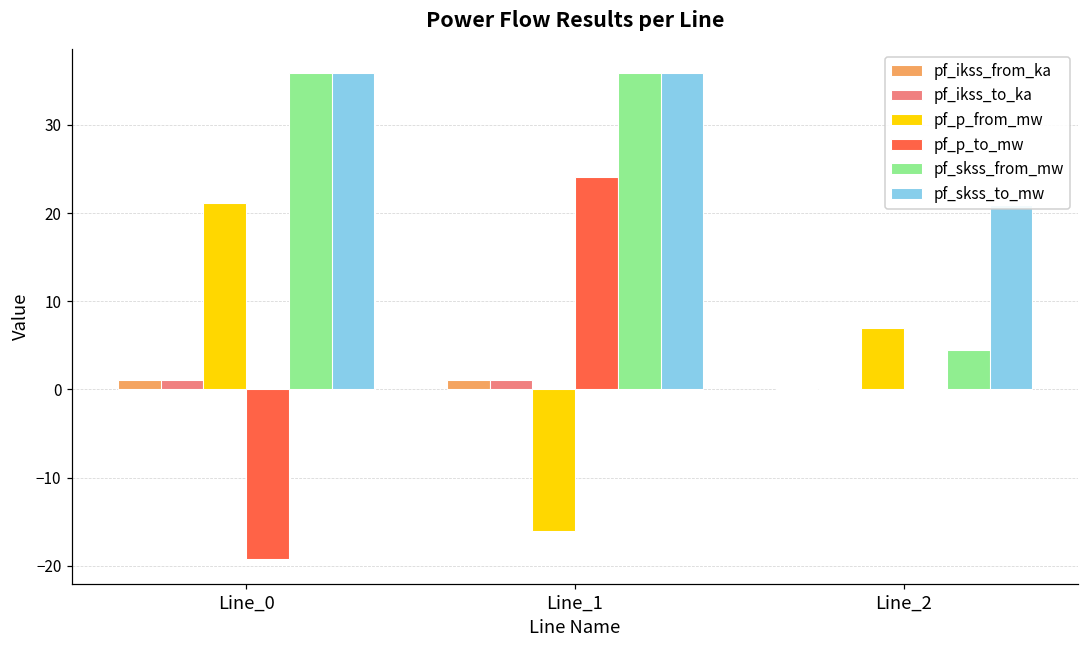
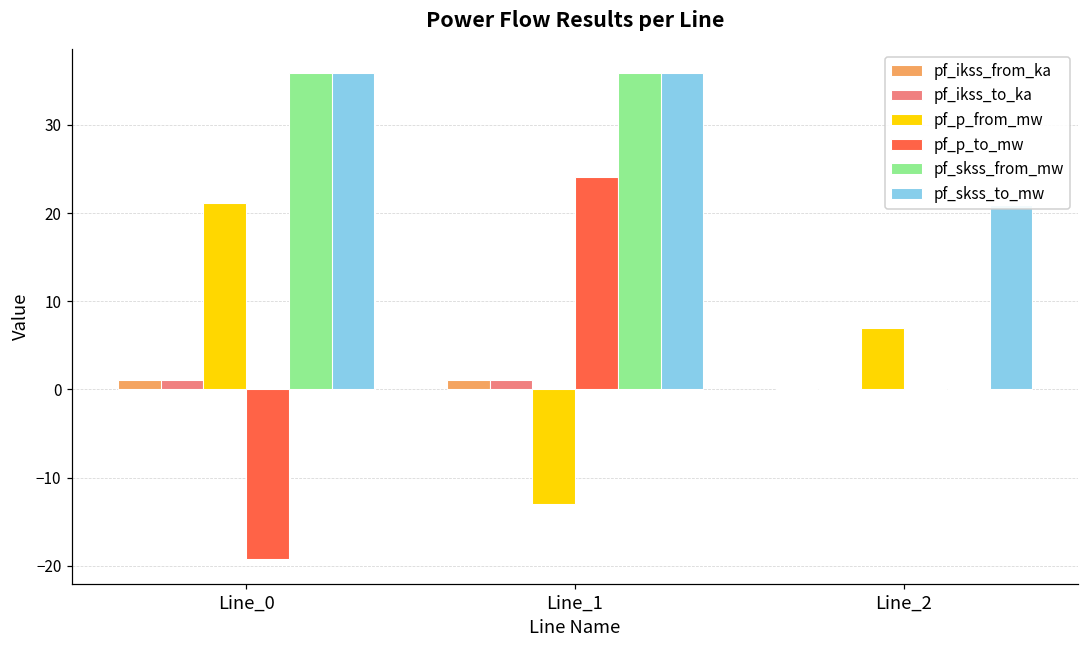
  {
    "pf_p_from_mw": {
      "Line_0": 21,
-     "Line_1": -16,
+     "Line_1": -13,
      "Line_2": 7
    },
    "pf_p_to_mw": {
      "Line_0": -19,
      "Line_1": 24,
      "Line_2": 0
    },
    "pf_skss_from_mw": {
      "Line_0": 36,
      "Line_1": 36,
-     "Line_2": 5
+     "Line_2": 0
    },
    "pf_skss_to_mw": {
      "Line_0": 36,
      "Line_1": 36,
      "Line_2": 21
    }
  }
